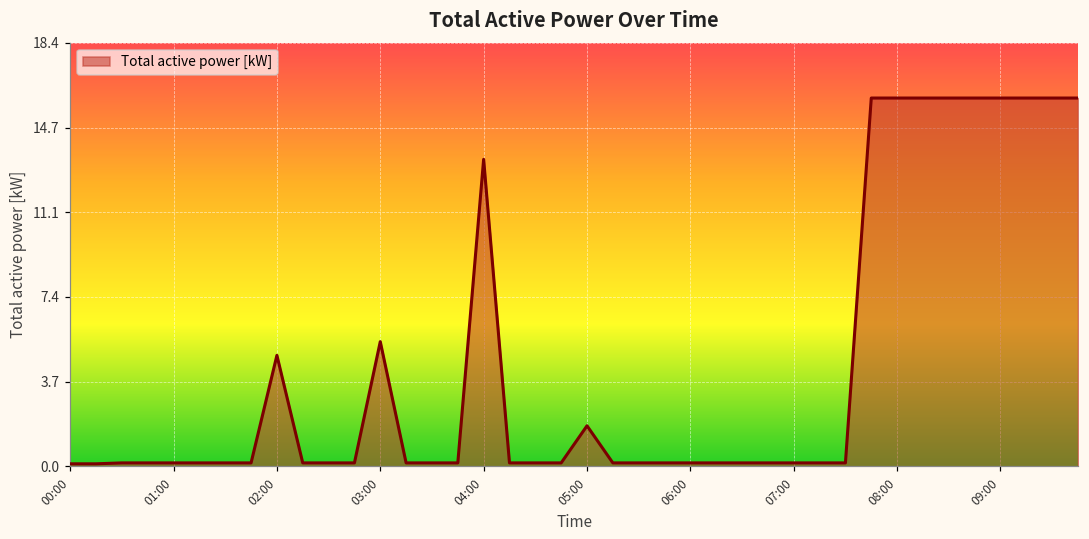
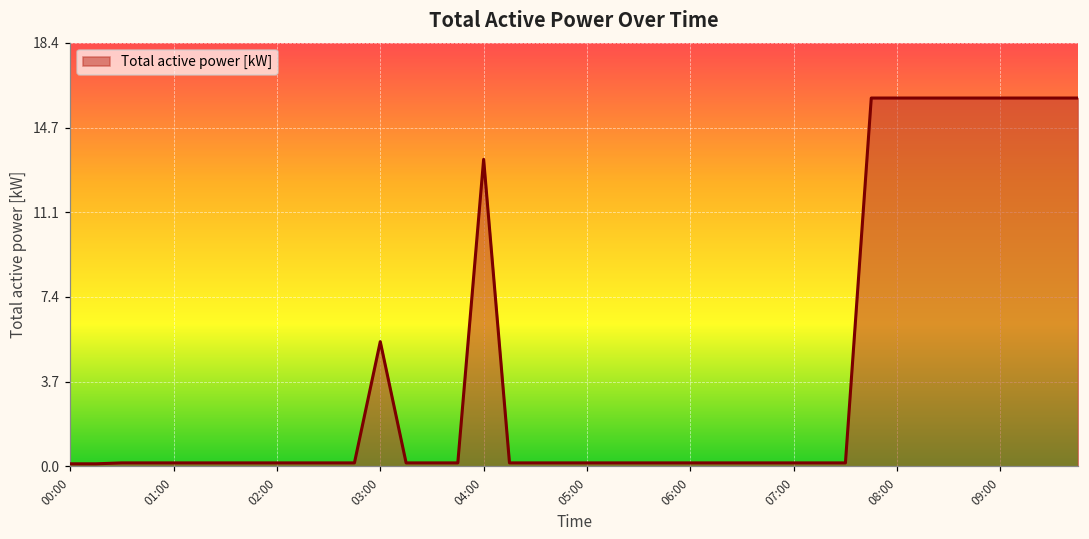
  {
    "00:00": 0.1,
    "01:00": 0.2,
-   "02:00": 4.8,
+   "02:00": 0.2,
    "03:00": 5.4,
    "04:00": 13.4,
-   "05:00": 1.8,
+   "05:00": 0.2,
    "06:00": 0.2,
    "07:00": 0.2,
    "08:00": 16.0,
    "09:00": 16.0
  }
